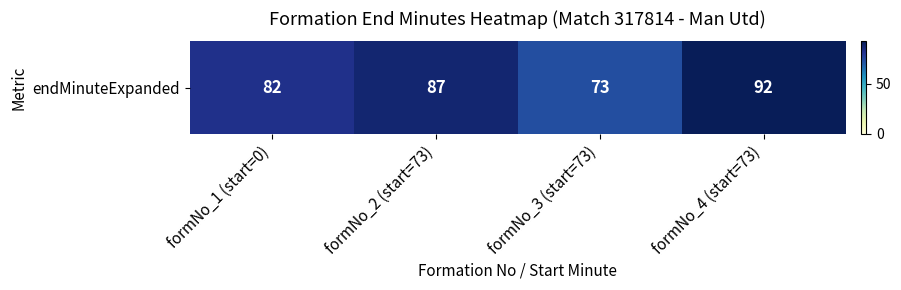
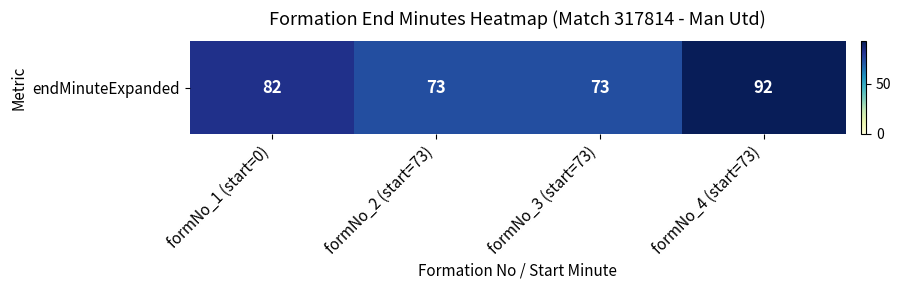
  {
    "endMinuteExpanded": {
      "formNo_1 (start=0)": 82,
-     "formNo_2 (start=73)": 87,
+     "formNo_2 (start=73)": 73,
      "formNo_3 (start=73)": 73,
      "formNo_4 (start=73)": 92
    }
  }
